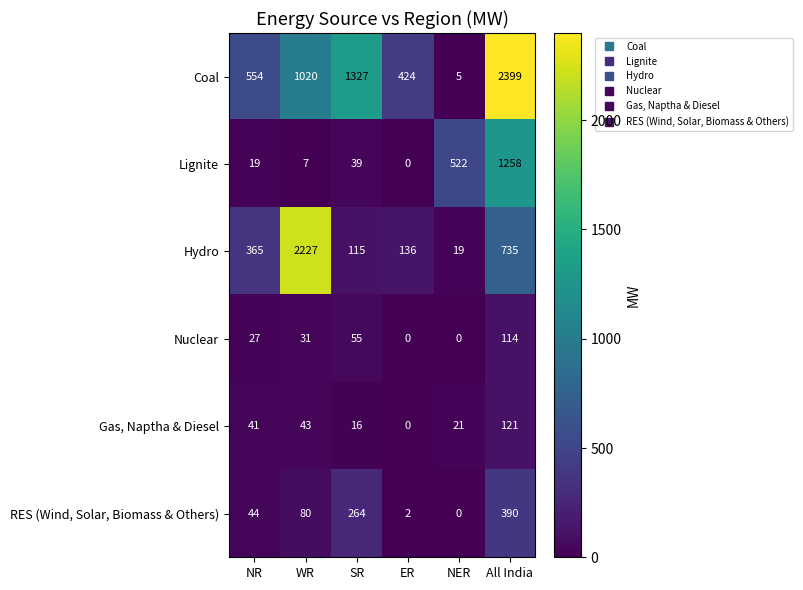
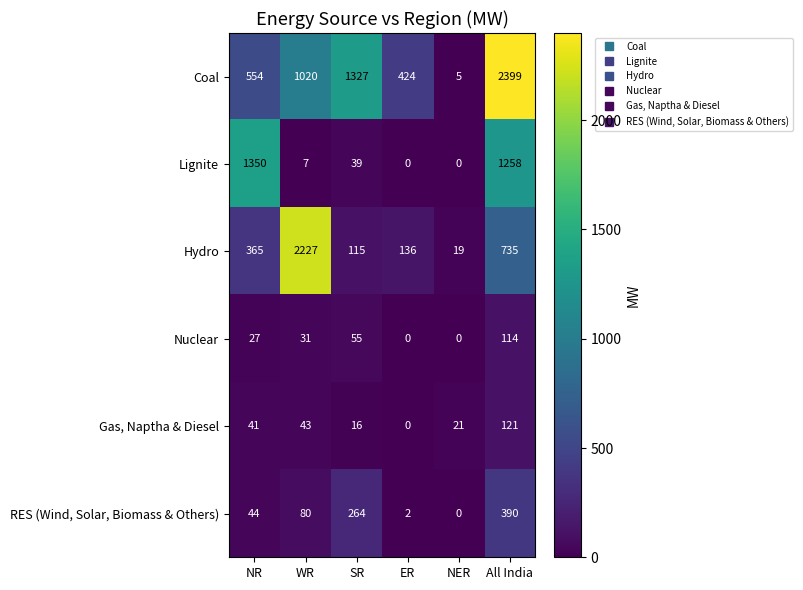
  {
    "Coal": {
      "NR": 554,
      "WR": 1020,
      "SR": 1327,
      "ER": 424,
      "NER": 5,
      "All India": 2399
    },
    "Lignite": {
-     "NR": 19,
+     "NR": 1350,
      "WR": 7,
      "SR": 39,
      "ER": 0,
-     "NER": 522,
+     "NER": 0,
      "All India": 1258
    },
    "Hydro": {
      "NR": 365,
      "WR": 2227,
      "SR": 115,
      "ER": 136,
      "NER": 19,
      "All India": 735
    },
    "Nuclear": {
      "NR": 27,
      "WR": 31,
      "SR": 55,
      "ER": 0,
      "NER": 0,
      "All India": 114
    },
    "Gas, Naptha & Diesel": {
      "NR": 41,
      "WR": 43,
      "SR": 16,
      "ER": 0,
      "NER": 21,
      "All India": 121
    },
    "RES (Wind, Solar, Biomass & Others)": {
      "NR": 44,
      "WR": 80,
      "SR": 264,
      "ER": 2,
      "NER": 0,
      "All India": 390
    }
  }
